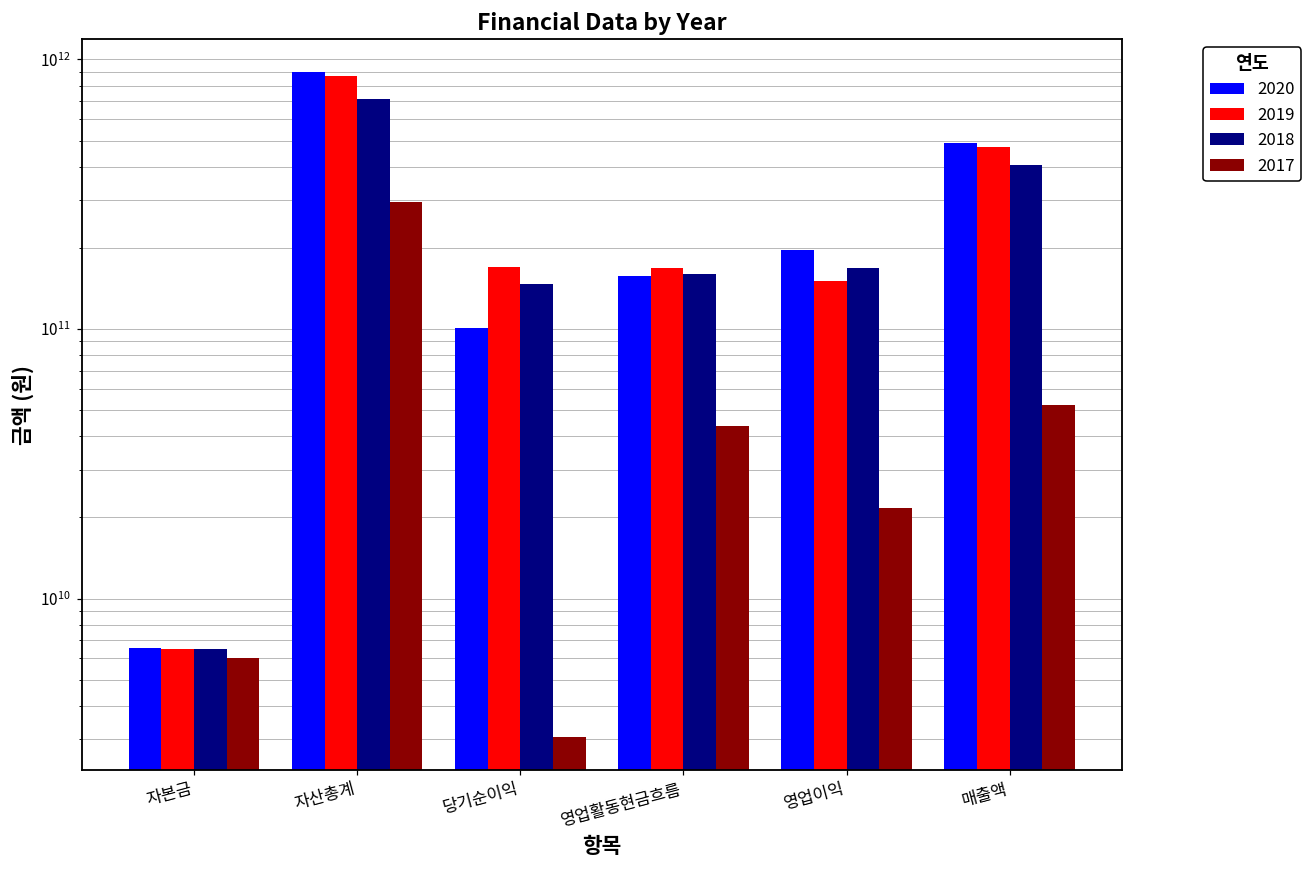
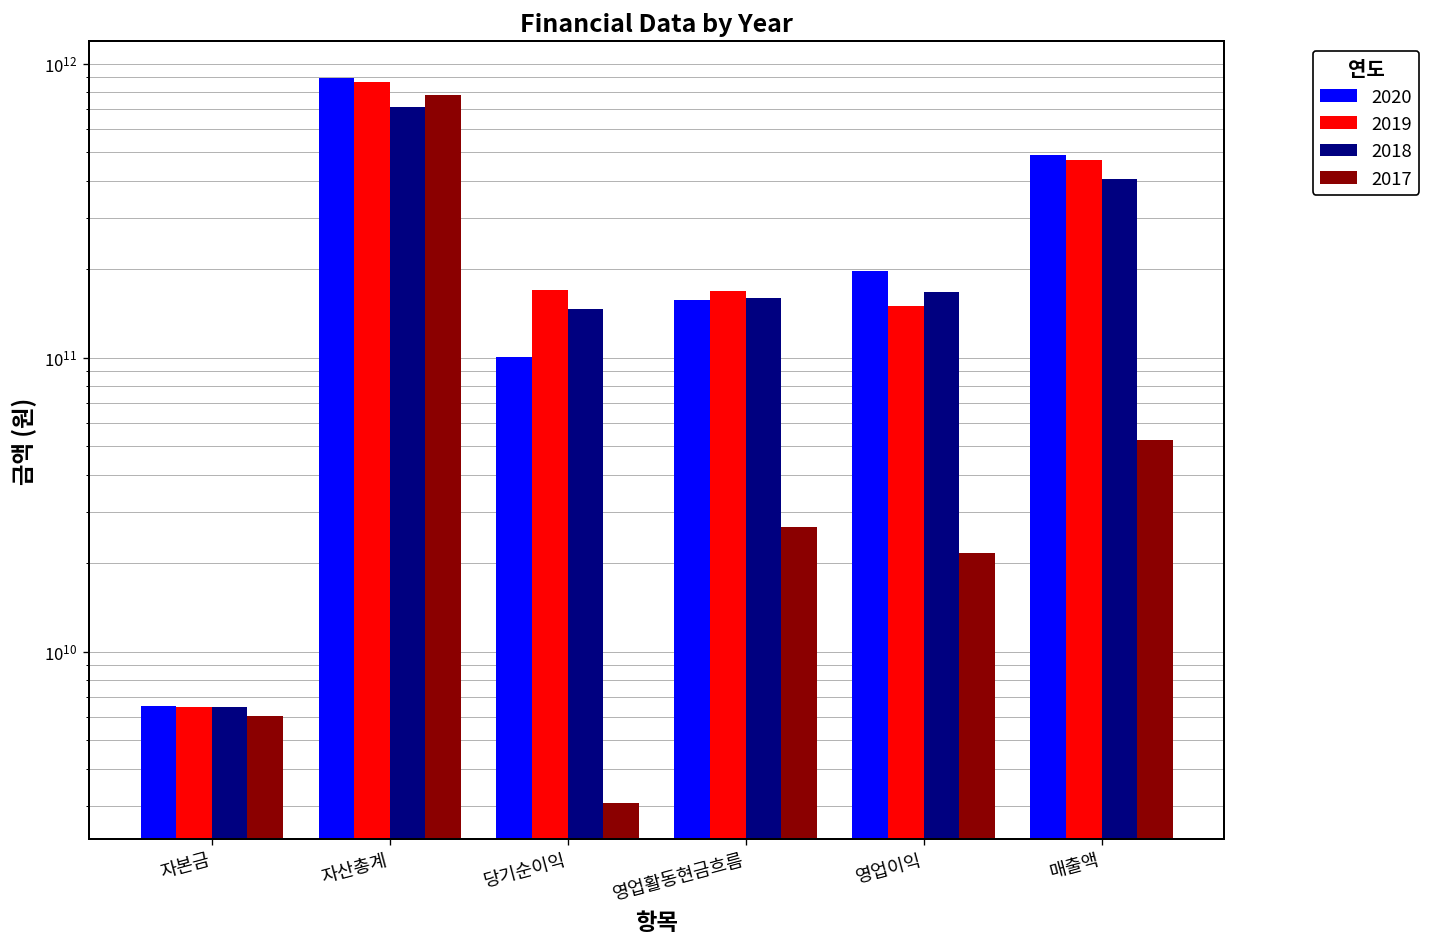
  {
    "2020": {
      "자본금": 6500000000,
      "자산총계": 900000000000,
      "당기순이익": 101000000000,
      "영업활동현금흐름": 160000000000,
      "영업이익": 200000000000,
      "매출액": 490000000000
    },
    "2019": {
      "자본금": 6500000000,
      "자산총계": 870000000000,
      "당기순이익": 170000000000,
      "영업활동현금흐름": 170000000000,
      "영업이익": 150000000000,
      "매출액": 470000000000
    },
    "2018": {
      "자본금": 6500000000,
      "자산총계": 710000000000,
      "당기순이익": 150000000000,
      "영업활동현금흐름": 160000000000,
      "영업이익": 170000000000,
      "매출액": 400000000000
    },
    "2017": {
      "자본금": 6000000000,
-     "자산총계": 300000000000,
+     "자산총계": 780000000000,
      "당기순이익": 3100000000,
-     "영업활동현금흐름": 43000000000,
+     "영업활동현금흐름": 27000000000,
      "영업이익": 22000000000,
      "매출액": 52000000000
    }
  }
